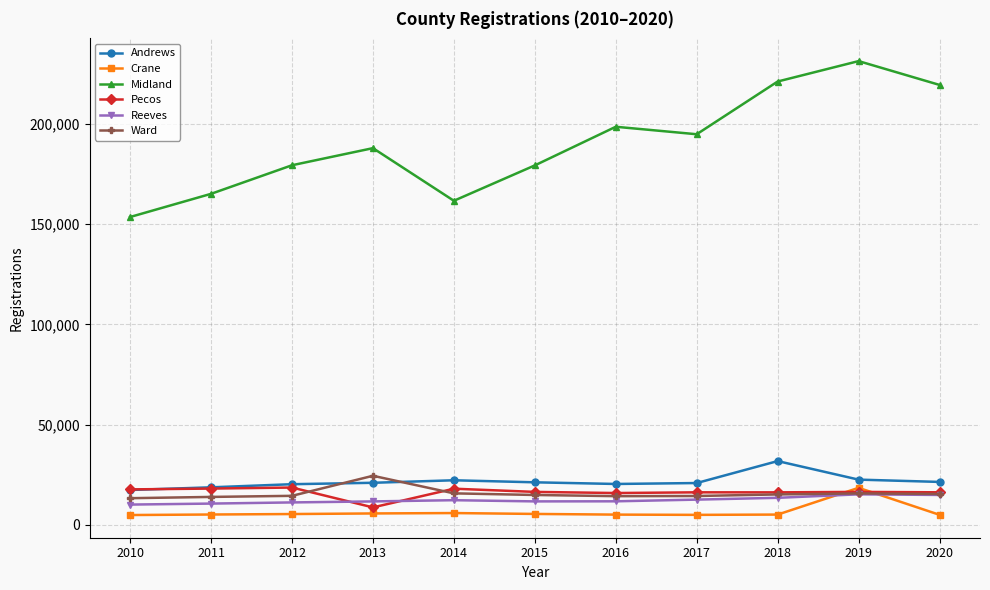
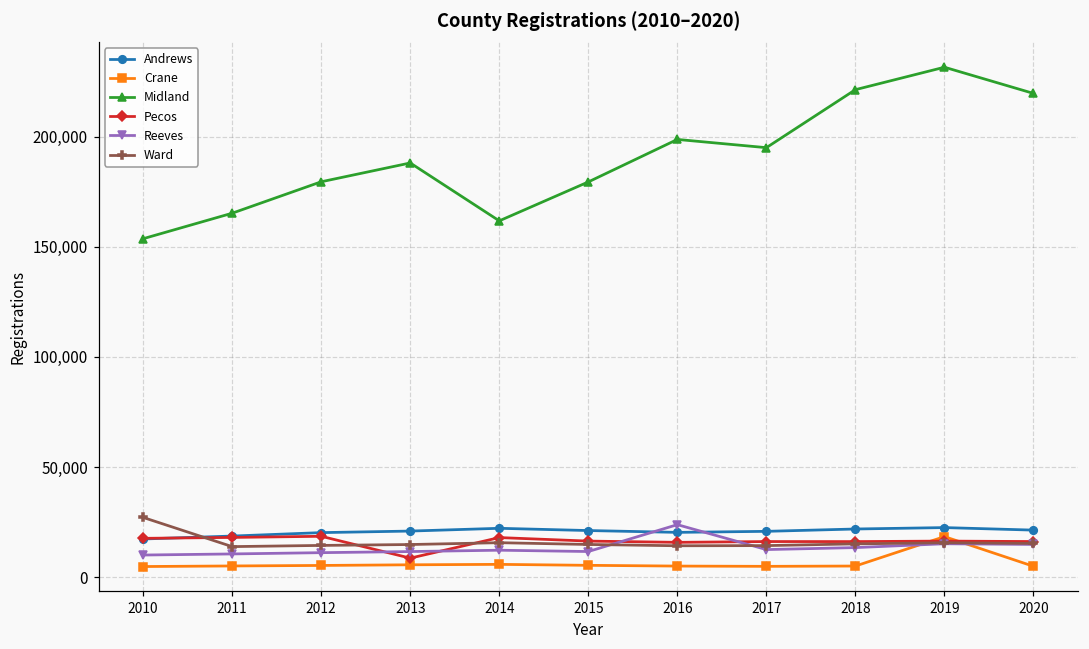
  {
    "Andrews": {
      "2012": "20,000",
      "2013": "21,000",
      "2014": "22,000",
      "2015": "21,000",
      "2016": "20,000",
      "2017": "21,000",
-     "2018": "32,000",
+     "2018": "22,000",
      "2019": "23,000",
      "2020": "21,000"
    },
    "Crane": {
      "2010": "5,000",
      "2011": "5,000",
      "2012": "5,000",
      "2013": "6,000",
      "2014": "6,000",
      "2015": "5,000",
      "2016": "5,000",
      "2017": "5,000",
      "2018": "5,000",
      "2019": "18,000",
      "2020": "5,000"
    },
    "Midland": {
      "2010": "154,000",
      "2011": "165,000",
      "2012": "179,000",
      "2013": "188,000",
      "2014": "162,000",
      "2015": "179,000",
      "2016": "199,000",
      "2017": "195,000",
      "2018": "221,000",
      "2019": "231,000",
      "2020": "220,000"
    },
    "Pecos": {
      "2012": "19,000",
      "2013": "9,000",
      "2014": "18,000",
      "2015": "16,000",
      "2016": "16,000",
      "2017": "16,000"
    },
    "Reeves": {
      "2010": "10,000",
      "2011": "11,000",
      "2012": "11,000",
      "2013": "12,000",
      "2014": "12,000",
      "2015": "12,000",
-     "2016": "12,000",
+     "2016": "24,000",
      "2017": "13,000",
      "2018": "13,000"
    },
    "Ward": {
-     "2010": "13,000",
+     "2010": "27,000",
      "2011": "14,000",
      "2012": "14,000",
-     "2013": "24,000",
+     "2013": "15,000",
      "2014": "16,000",
      "2015": "15,000",
      "2016": "14,000",
      "2017": "14,000"
    }
  }
